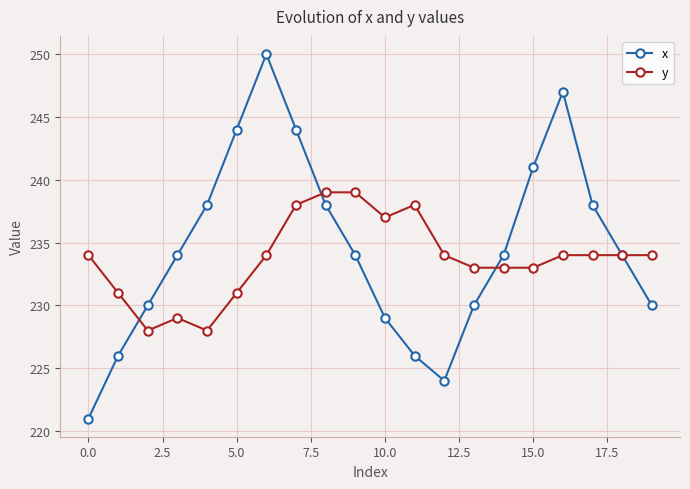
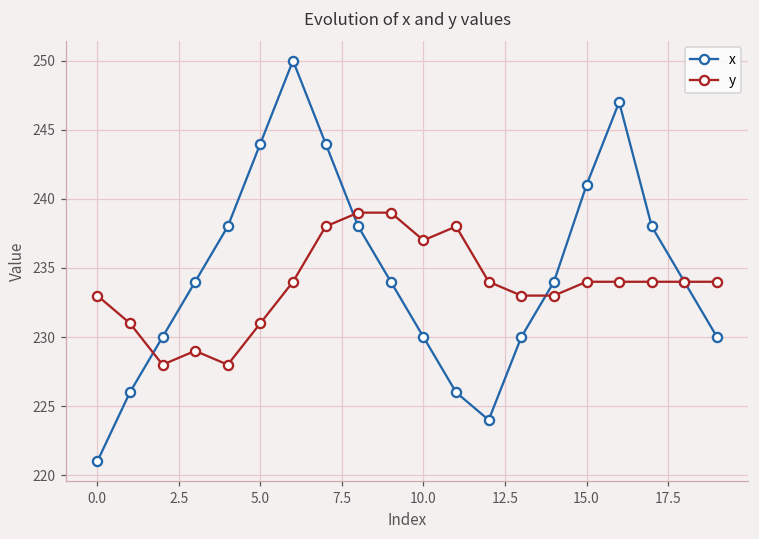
  {
    "x": {
      "0.0": 221,
      "5.0": 244,
-     "10.0": 229,
+     "10.0": 230,
      "15.0": 241
    },
    "y": {
-     "0.0": 234,
+     "0.0": 233,
      "5.0": 231,
      "10.0": 237,
-     "15.0": 233
+     "15.0": 234
    }
  }
